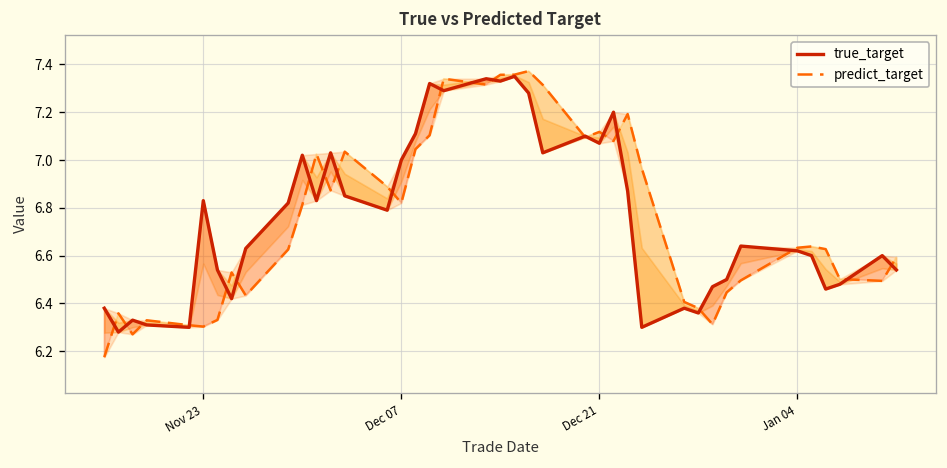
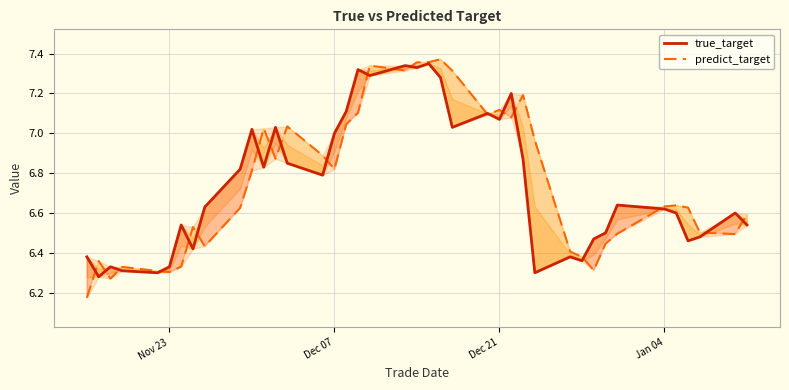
  {
    "true_target": {
-     "Nov 23": 6.83,
+     "Nov 23": 6.33,
      "Dec 21": 7.07
    }
  }
